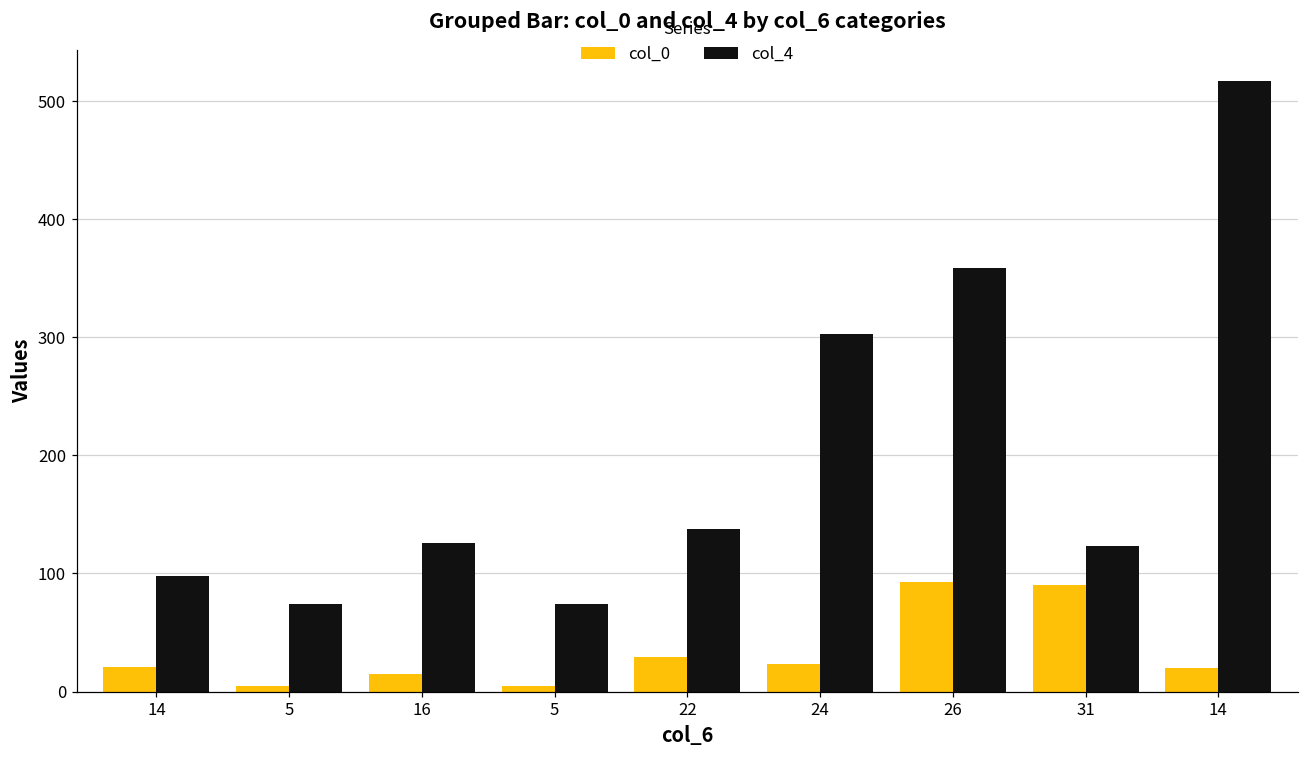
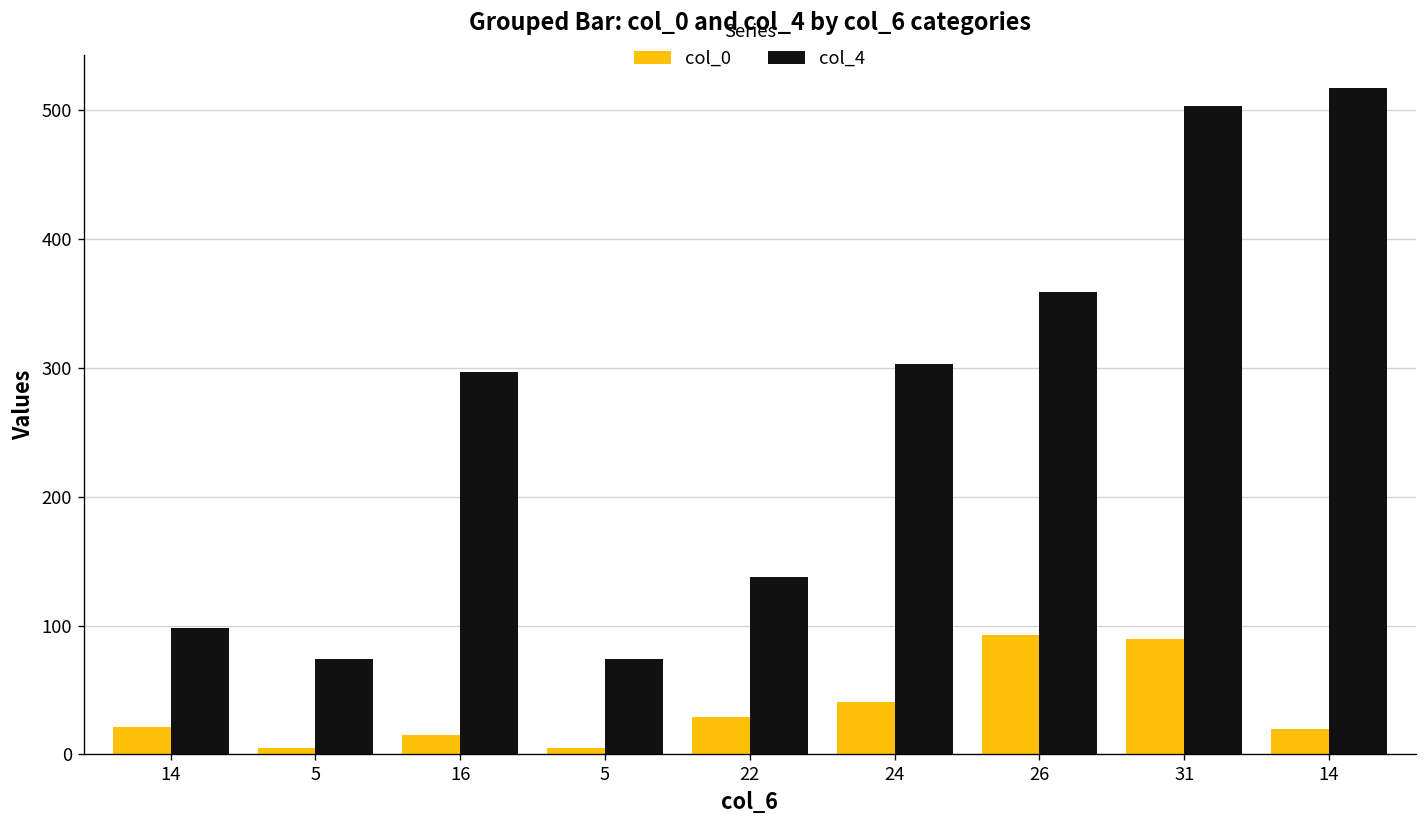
  {
    "col_0": {
      "16": 15,
      "22": 29,
-     "24": 23,
+     "24": 41,
      "26": 93,
      "31": 90
    },
    "col_4": {
-     "16": 126,
+     "16": 297,
      "22": 138,
      "24": 303,
      "26": 359,
-     "31": 123
+     "31": 503
    }
  }
